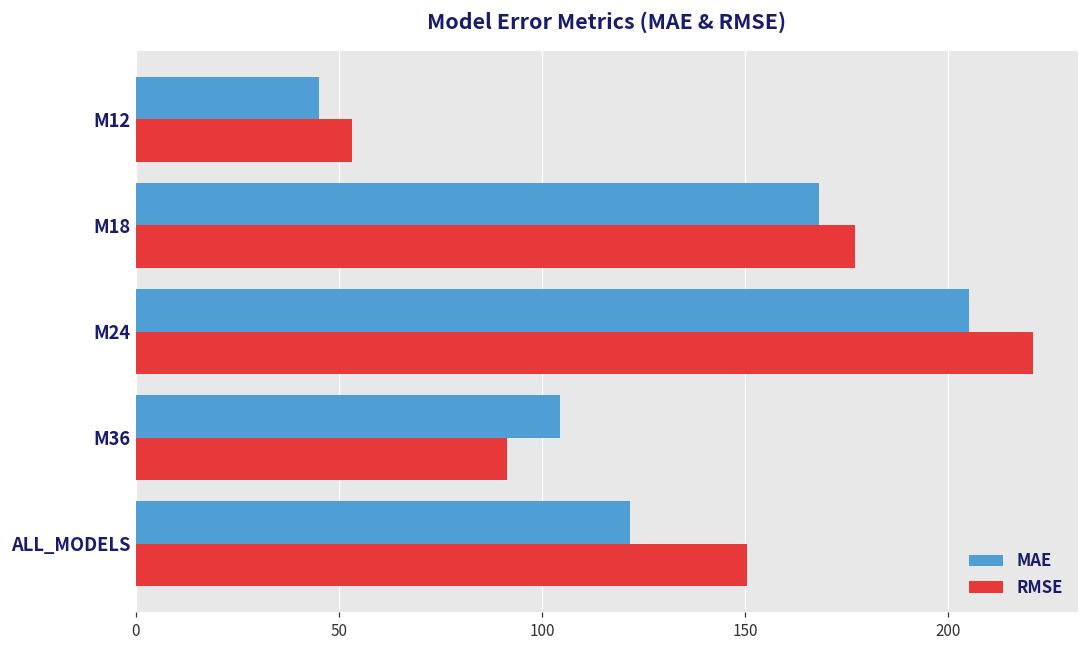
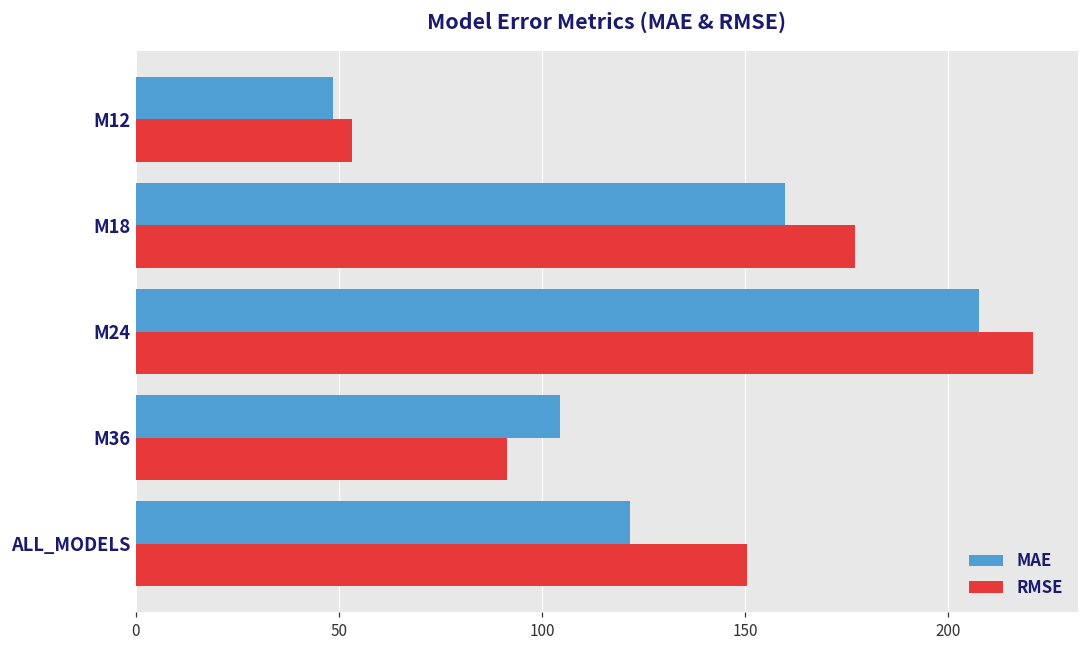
  {
    "MAE": {
-     "M12": 45,
-     "M18": 168,
-     "M24": 205,
+     "M12": 49,
+     "M18": 160,
+     "M24": 208,
      "M36": 104,
      "ALL_MODELS": 122
    },
    "RMSE": {
      "M12": 53,
      "M18": 177,
      "M24": 221,
      "M36": 91,
      "ALL_MODELS": 150
    }
  }
